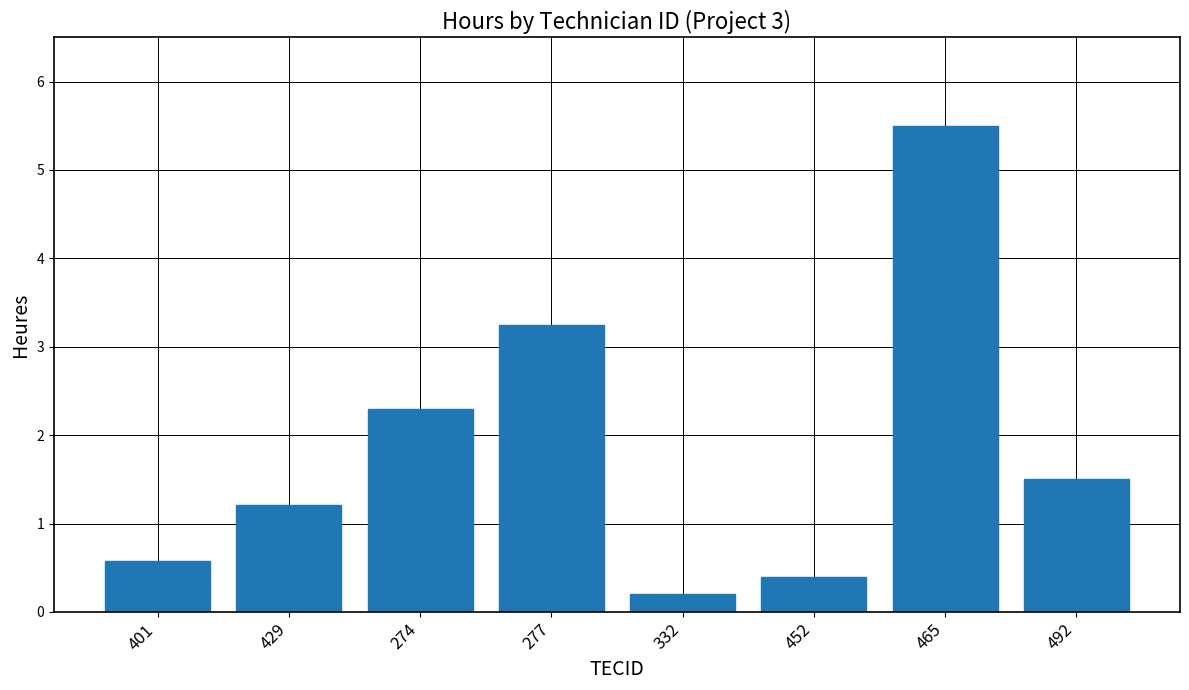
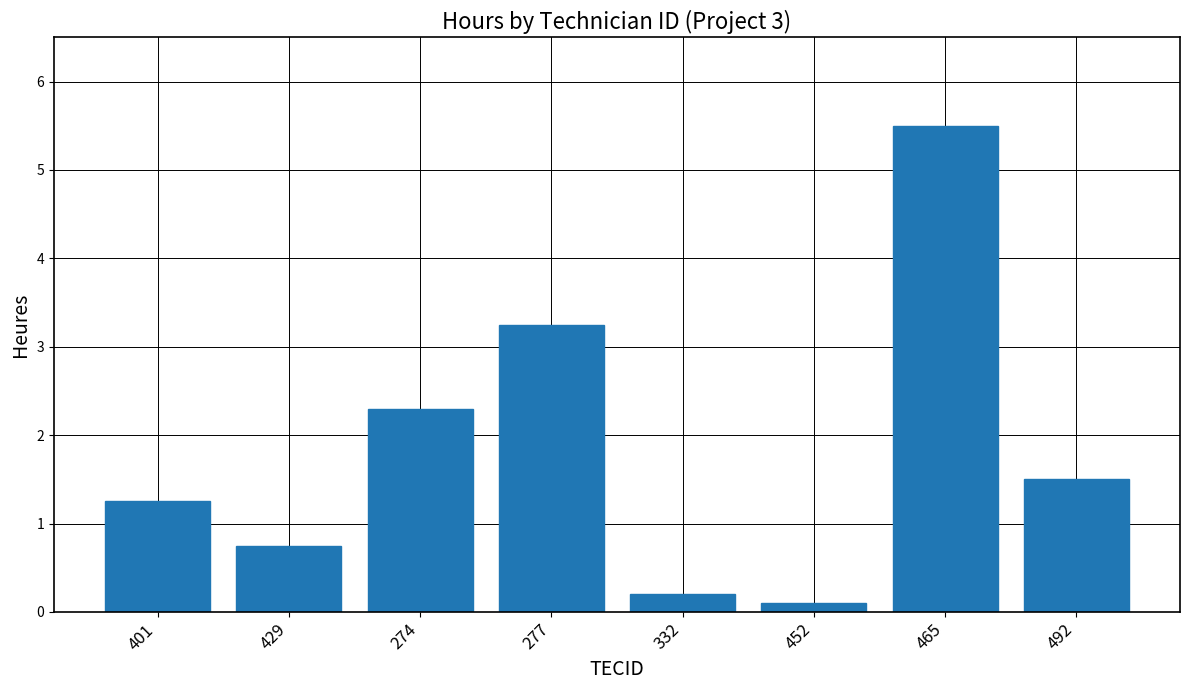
  {
-   "401": 0.6,
-   "429": 1.2,
+   "401": 1.3,
+   "429": 0.8,
    "274": 2.3,
    "277": 3.3,
    "332": 0.2,
-   "452": 0.4,
+   "452": 0.1,
    "465": 5.5,
    "492": 1.5
  }
